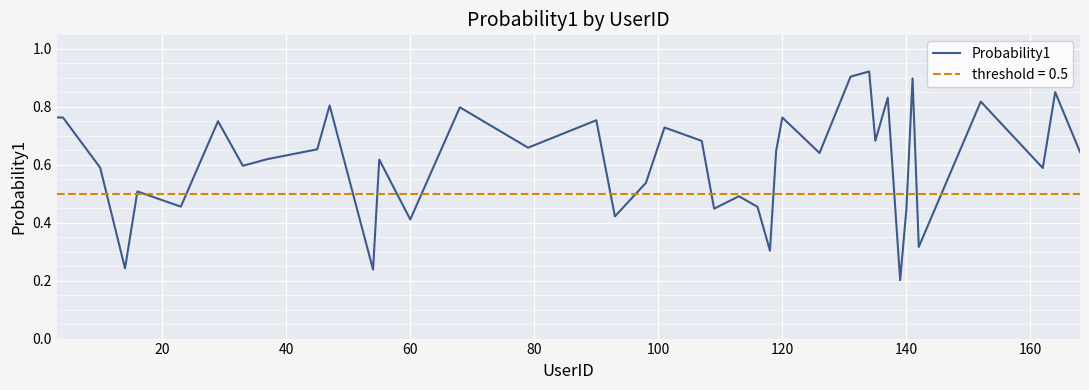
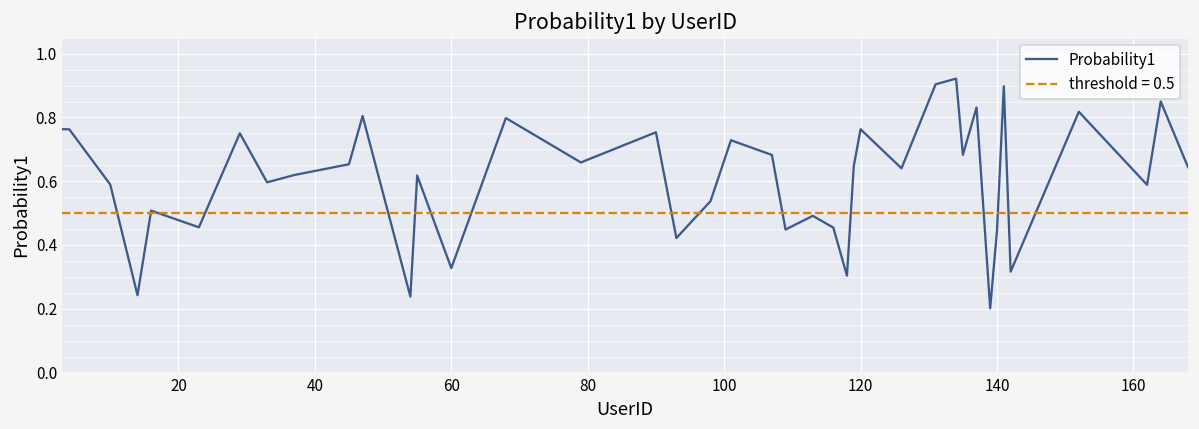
  {
-   "60": 0.41,
+   "60": 0.33,
    "120": 0.76,
    "140": 0.45
  }
